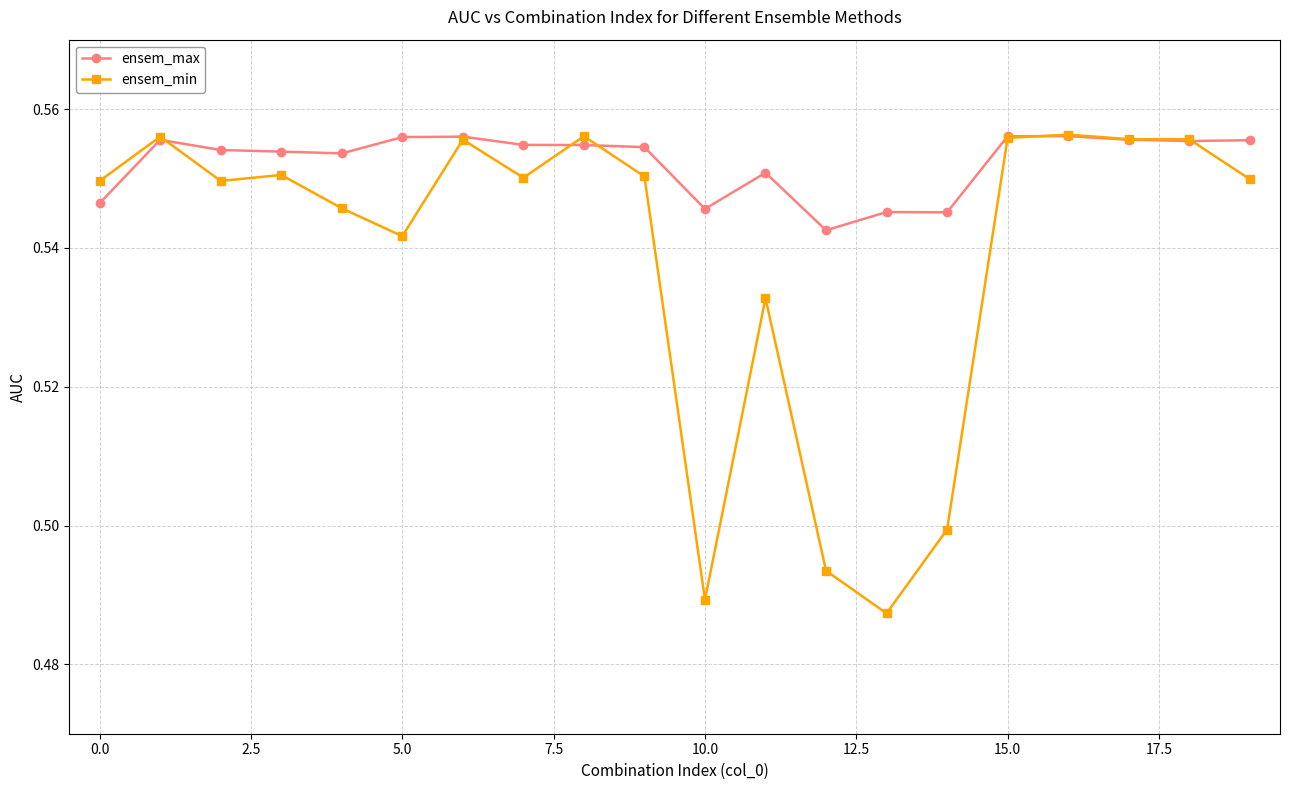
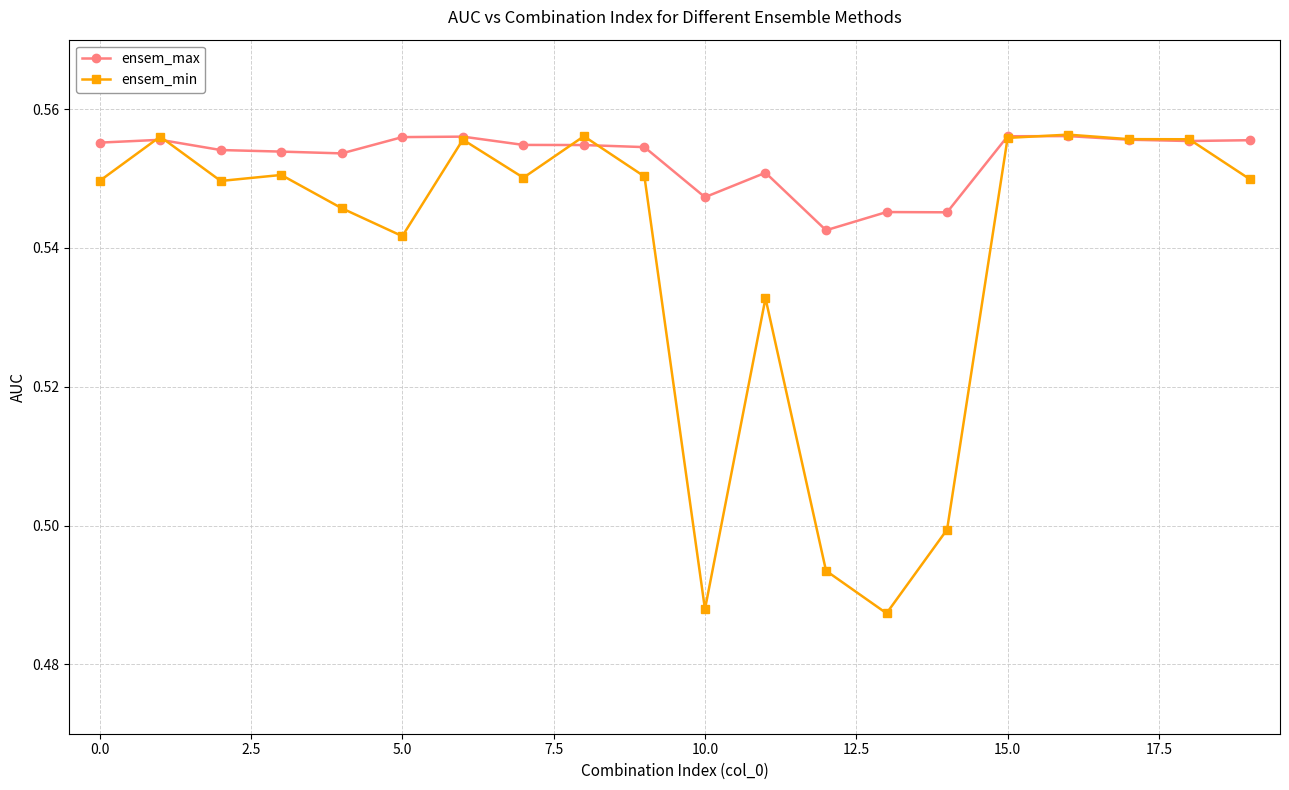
  {
    "ensem_max": {
-     "0.0": 0.546,
+     "0.0": 0.555,
      "5.0": 0.556,
-     "10.0": 0.546
+     "10.0": 0.547
    },
    "ensem_min": {
      "0.0": 0.550,
      "5.0": 0.542,
-     "10.0": 0.489
+     "10.0": 0.488
    }
  }
